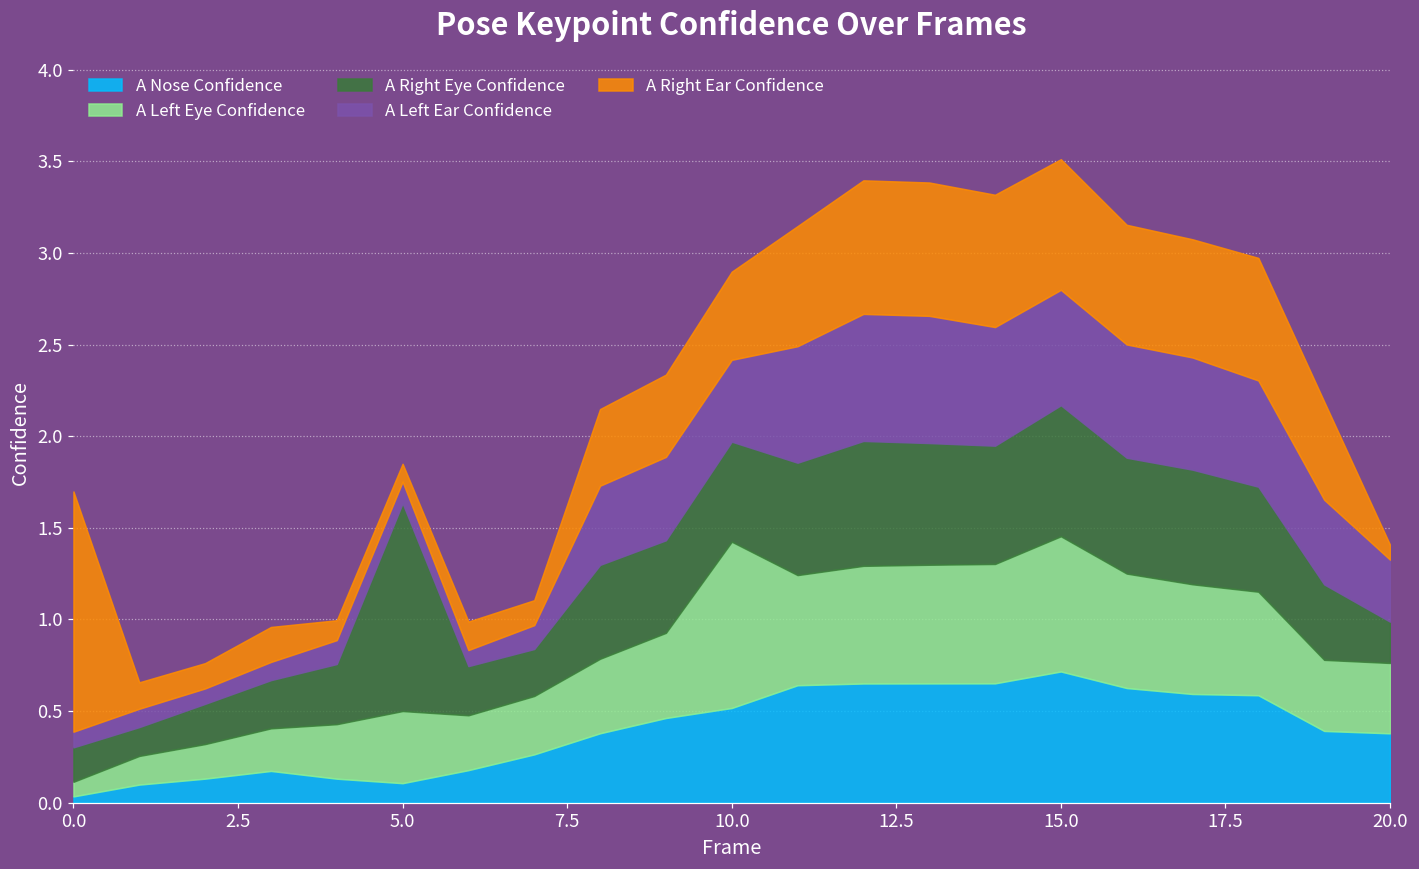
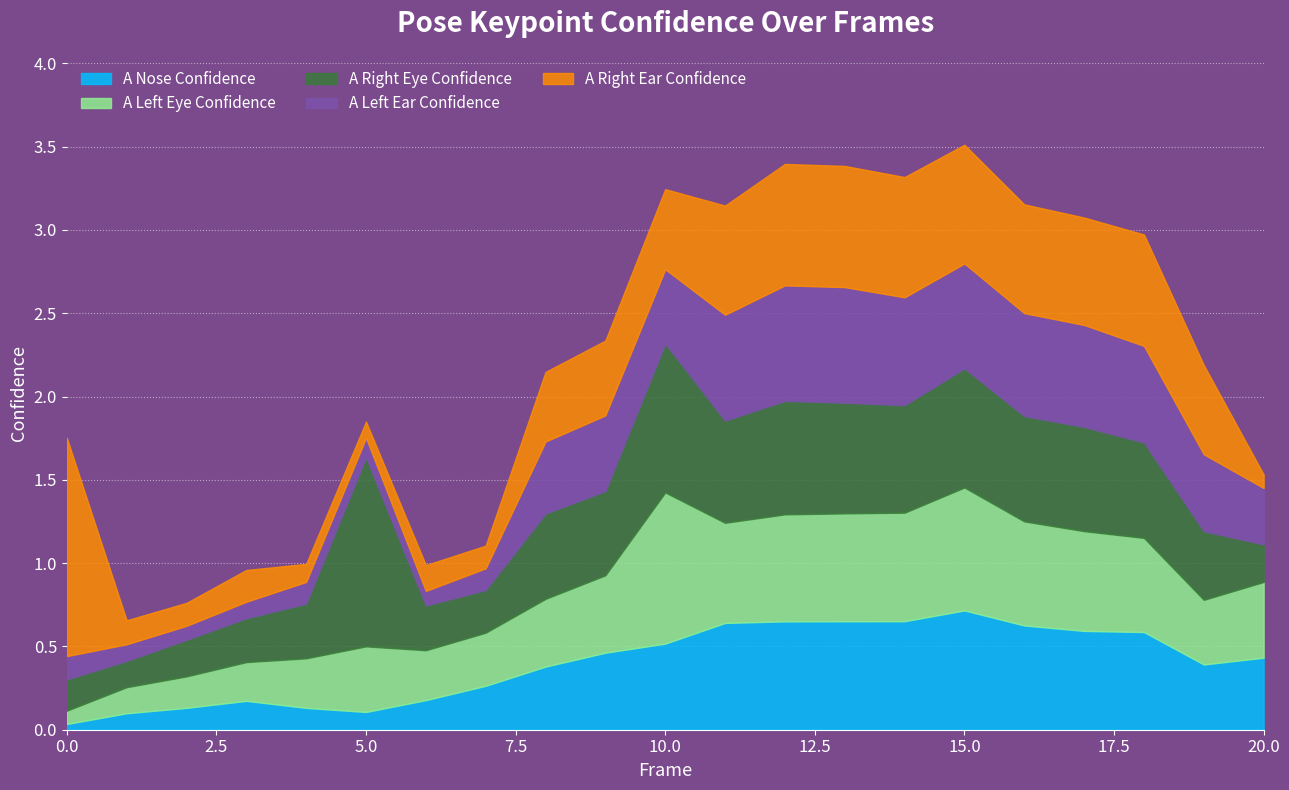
  {
    "A Nose Confidence": {
      "0.0": 0.03,
      "5.0": 0.11,
      "10.0": 0.52,
      "15.0": 0.72,
-     "20.0": 0.38
+     "20.0": 0.43
    },
    "A Left Eye Confidence": {
      "0.0": 0.08,
      "5.0": 0.39,
      "10.0": 0.91,
      "15.0": 0.74,
-     "20.0": 0.38
+     "20.0": 0.45
    },
    "A Right Eye Confidence": {
      "0.0": 0.19,
      "5.0": 1.13,
-     "10.0": 0.55,
+     "10.0": 0.89,
      "15.0": 0.71,
      "20.0": 0.23
    },
    "A Left Ear Confidence": {
-     "0.0": 0.09,
+     "0.0": 0.14,
      "5.0": 0.12,
      "10.0": 0.45,
      "15.0": 0.63,
      "20.0": 0.34
    },
    "A Right Ear Confidence": {
      "0.0": 1.31,
      "5.0": 0.10,
      "10.0": 0.48,
      "15.0": 0.71,
      "20.0": 0.08
    }
  }
